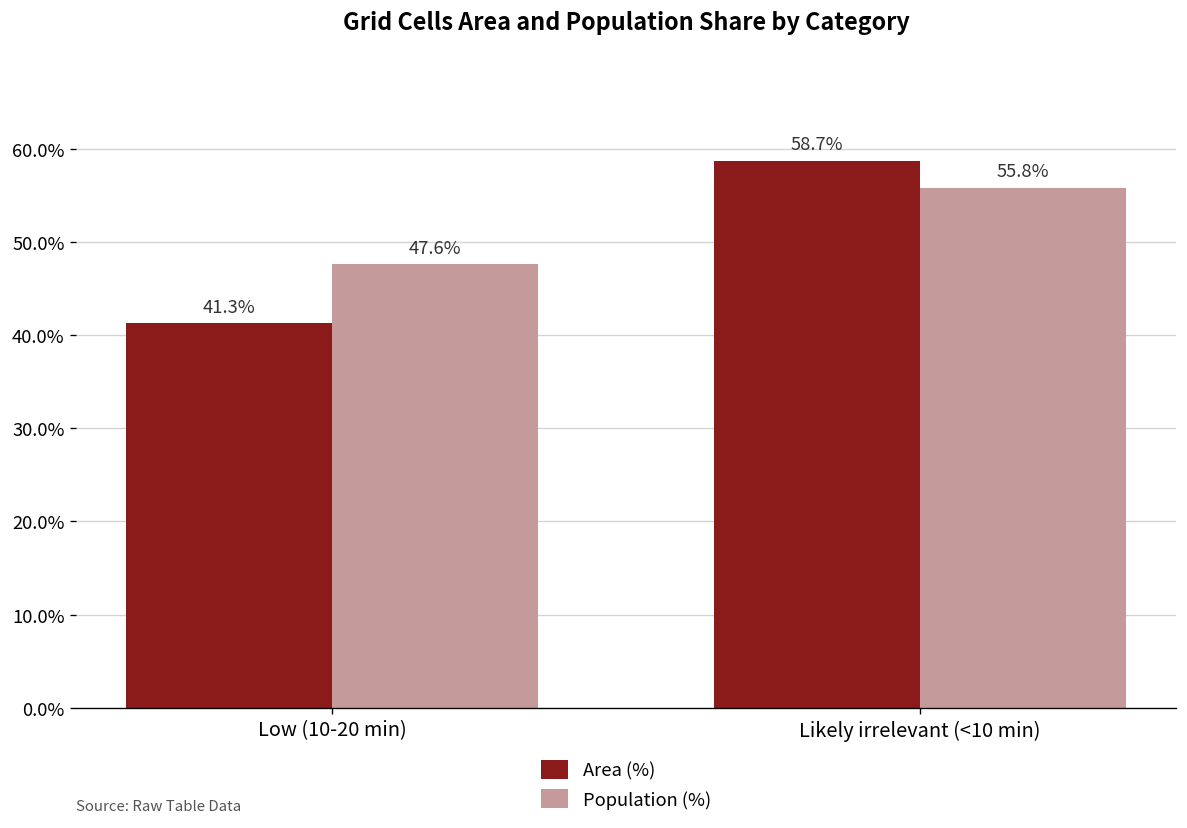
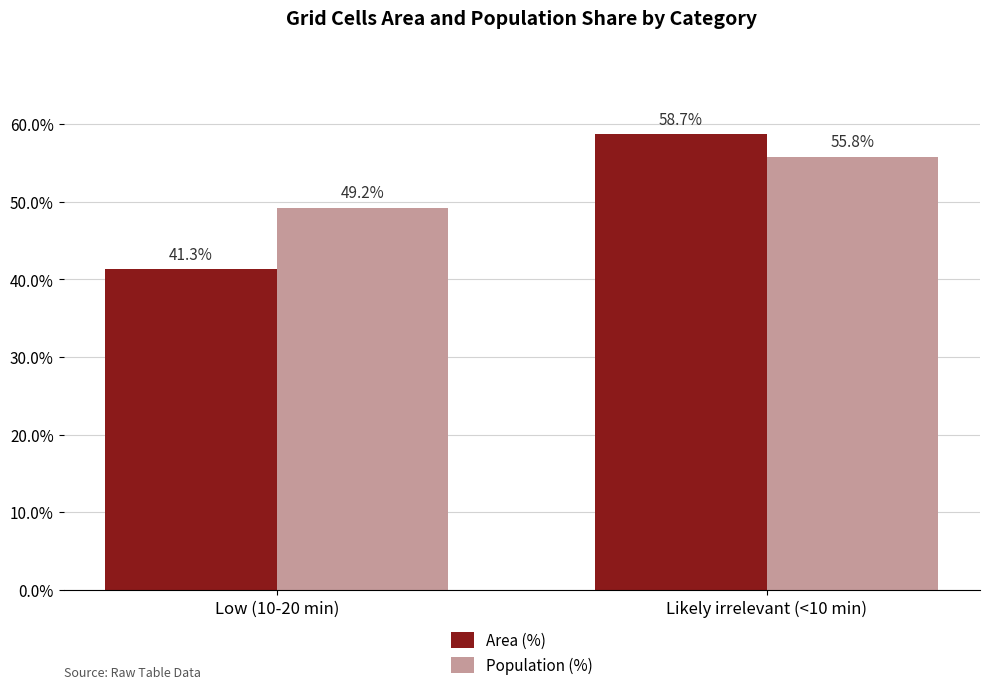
  {
    "Area (%)": {
      "Low (10-20 min)": "41.3%",
      "Likely irrelevant (<10 min)": "58.7%"
    },
    "Population (%)": {
-     "Low (10-20 min)": "47.6%",
+     "Low (10-20 min)": "49.2%",
      "Likely irrelevant (<10 min)": "55.8%"
    }
  }
